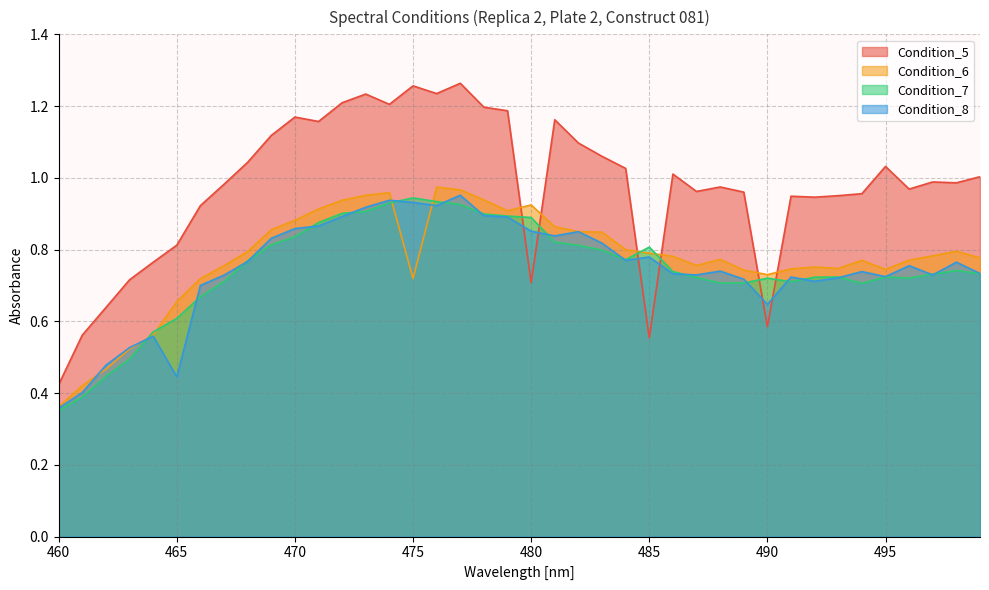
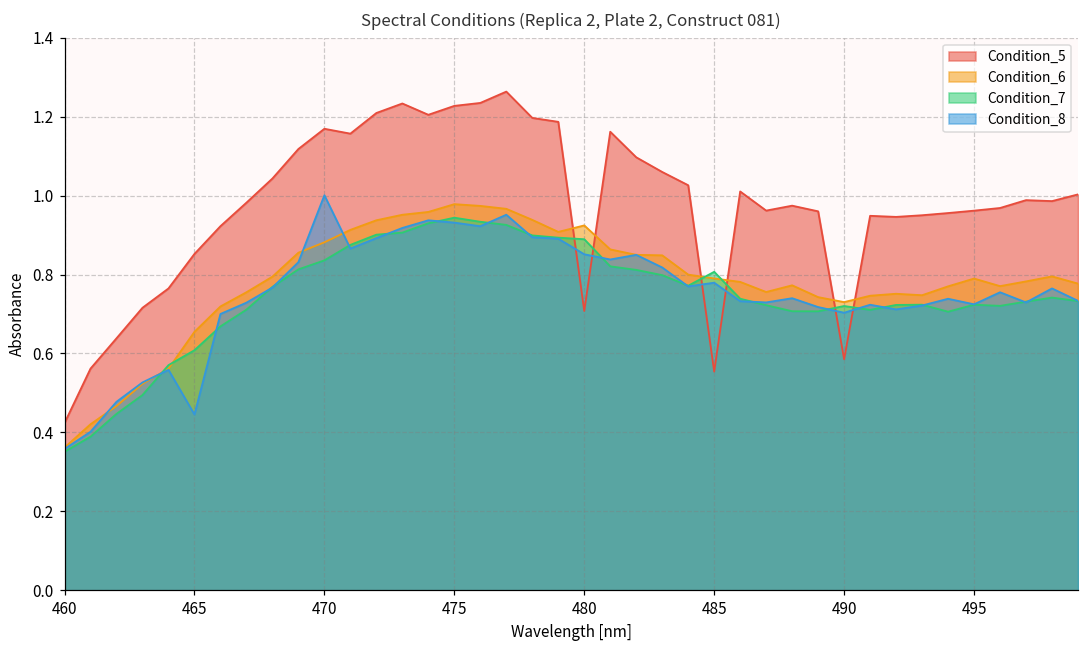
  {
    "Condition_5": {
      "460": 0.42,
-     "465": 0.81,
+     "465": 0.85,
      "470": 1.17,
-     "475": 1.26,
+     "475": 1.23,
      "480": 0.71,
      "485": 0.55,
      "490": 0.59,
-     "495": 1.03
+     "495": 0.96
    },
    "Condition_6": {
      "465": 0.65,
      "470": 0.88,
-     "475": 0.72,
+     "475": 0.98,
      "480": 0.92,
      "485": 0.79,
      "490": 0.73,
-     "495": 0.74
+     "495": 0.79
    },
    "Condition_7": {
      "460": 0.35,
      "465": 0.61,
      "470": 0.84,
      "475": 0.94,
      "480": 0.89,
      "485": 0.81,
      "490": 0.72
    },
    "Condition_8": {
      "465": 0.45,
-     "470": 0.86,
+     "470": 1.00,
      "475": 0.93,
      "480": 0.85,
      "485": 0.78,
-     "490": 0.65
+     "490": 0.70
    }
  }
